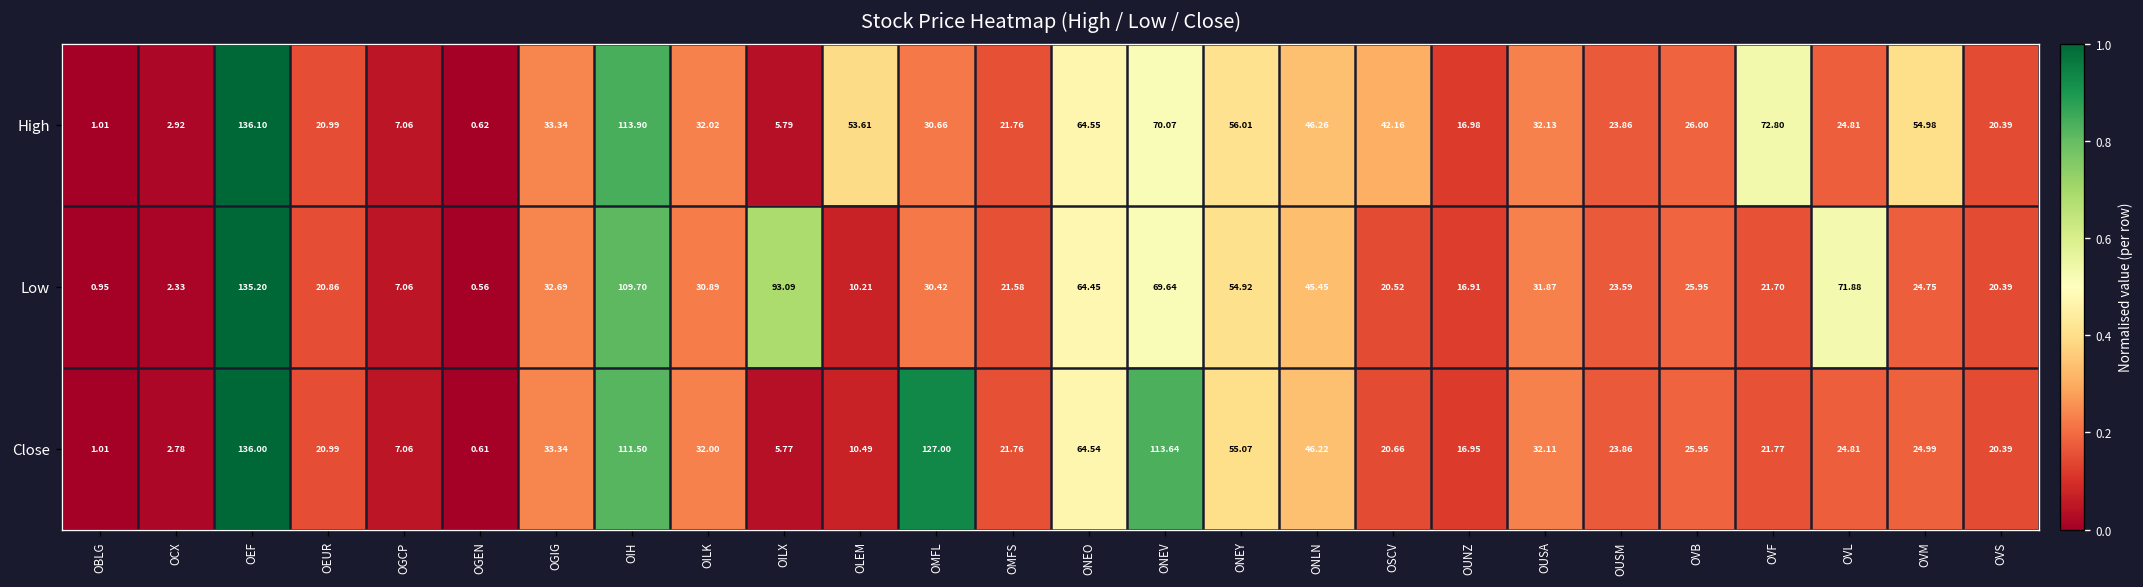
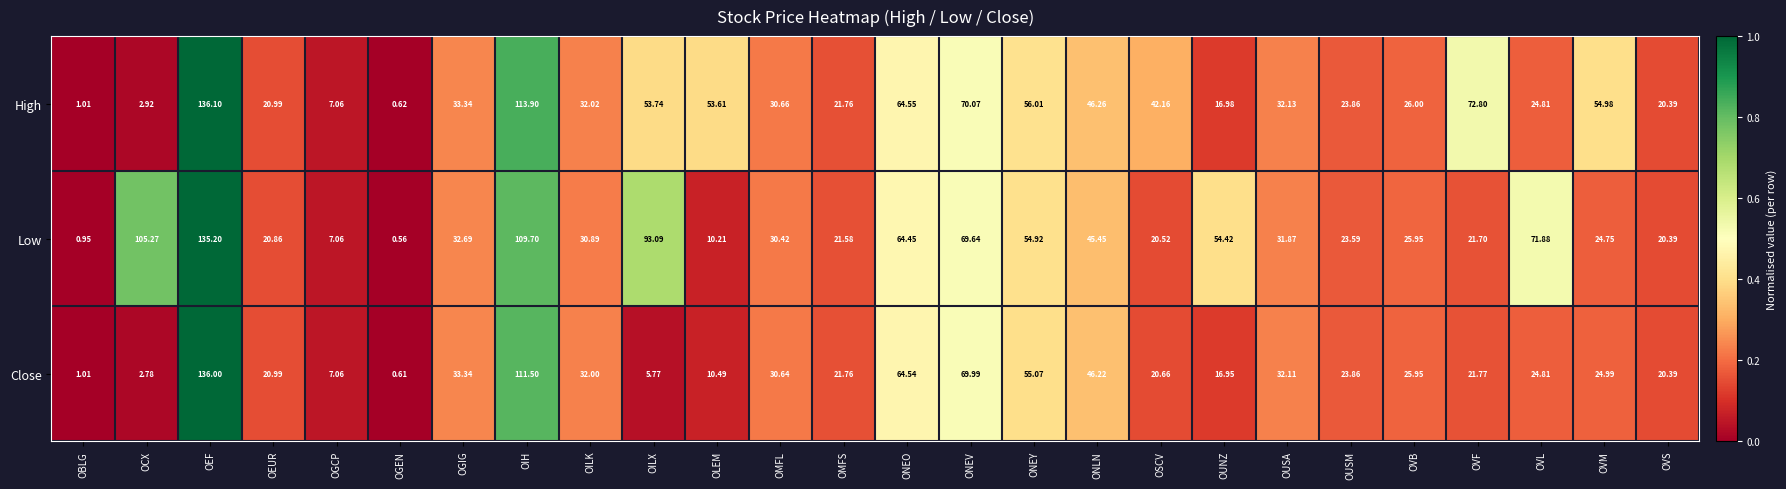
  {
    "High": {
      "OBLG": 1.01,
      "OCX": 2.92,
      "OEF": 136.10,
      "OEUR": 20.99,
      "OGCP": 7.06,
      "OGEN": 0.62,
      "OGIG": 33.34,
      "OIH": 113.90,
      "OILK": 32.02,
-     "OILX": 5.79,
+     "OILX": 53.74,
      "OLEM": 53.61,
      "OMFL": 30.66,
      "OMFS": 21.76,
      "ONEO": 64.55,
      "ONEV": 70.07,
      "ONEY": 56.01,
      "ONLN": 46.26,
      "OSCV": 42.16,
      "OUNZ": 16.98,
      "OUSA": 32.13,
      "OUSM": 23.86,
      "OVB": 26.00,
      "OVF": 72.80,
      "OVL": 24.81,
      "OVM": 54.98,
      "OVS": 20.39
    },
    "Low": {
      "OBLG": 0.95,
-     "OCX": 2.33,
+     "OCX": 105.27,
      "OEF": 135.20,
      "OEUR": 20.86,
      "OGCP": 7.06,
      "OGEN": 0.56,
      "OGIG": 32.69,
      "OIH": 109.70,
      "OILK": 30.89,
      "OILX": 93.09,
      "OLEM": 10.21,
      "OMFL": 30.42,
      "OMFS": 21.58,
      "ONEO": 64.45,
      "ONEV": 69.64,
      "ONEY": 54.92,
      "ONLN": 45.45,
      "OSCV": 20.52,
-     "OUNZ": 16.91,
+     "OUNZ": 54.42,
      "OUSA": 31.87,
      "OUSM": 23.59,
      "OVB": 25.95,
      "OVF": 21.70,
      "OVL": 71.88,
      "OVM": 24.75,
      "OVS": 20.39
    },
    "Close": {
      "OBLG": 1.01,
      "OCX": 2.78,
      "OEF": 136.00,
      "OEUR": 20.99,
      "OGCP": 7.06,
      "OGEN": 0.61,
      "OGIG": 33.34,
      "OIH": 111.50,
      "OILK": 32.00,
      "OILX": 5.77,
      "OLEM": 10.49,
-     "OMFL": 127.00,
+     "OMFL": 30.64,
      "OMFS": 21.76,
      "ONEO": 64.54,
-     "ONEV": 113.64,
+     "ONEV": 69.99,
      "ONEY": 55.07,
      "ONLN": 46.22,
      "OSCV": 20.66,
      "OUNZ": 16.95,
      "OUSA": 32.11,
      "OUSM": 23.86,
      "OVB": 25.95,
      "OVF": 21.77,
      "OVL": 24.81,
      "OVM": 24.99,
      "OVS": 20.39
    }
  }
